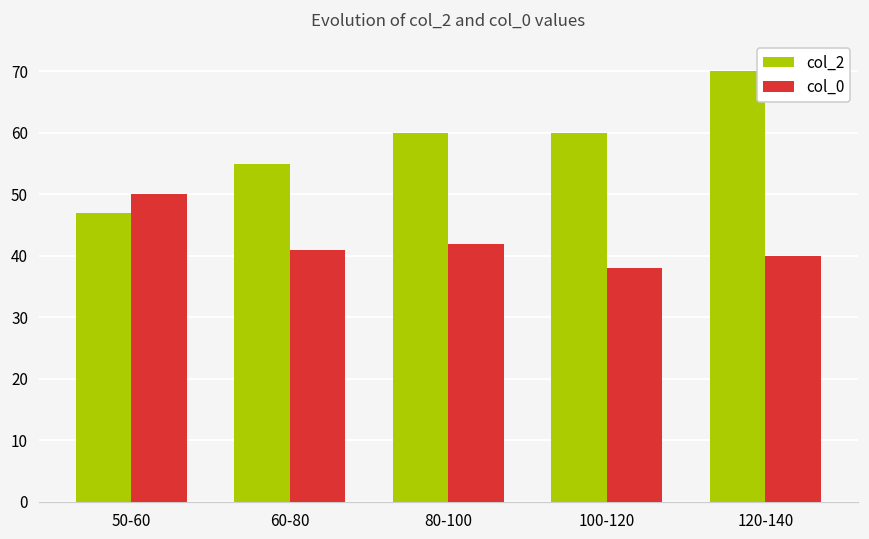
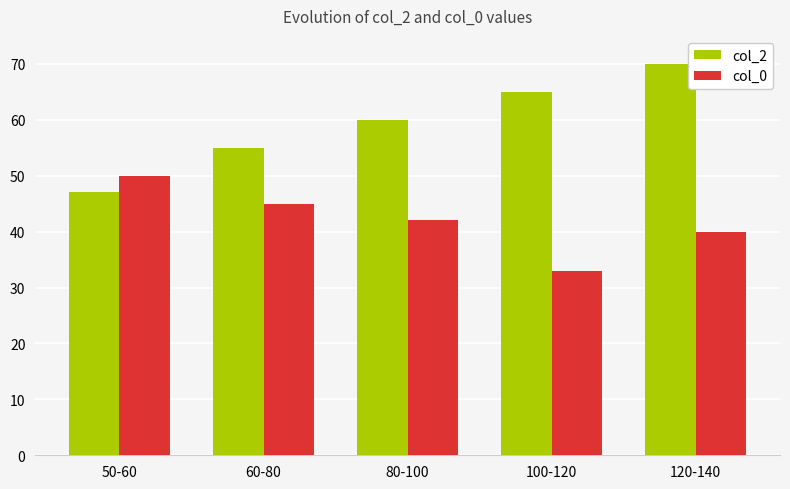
  {
    "col_2": {
      "50-60": 47,
      "60-80": 55,
      "80-100": 60,
-     "100-120": 60,
+     "100-120": 65,
      "120-140": 70
    },
    "col_0": {
      "50-60": 50,
-     "60-80": 41,
+     "60-80": 45,
      "80-100": 42,
-     "100-120": 38,
+     "100-120": 33,
      "120-140": 40
    }
  }
